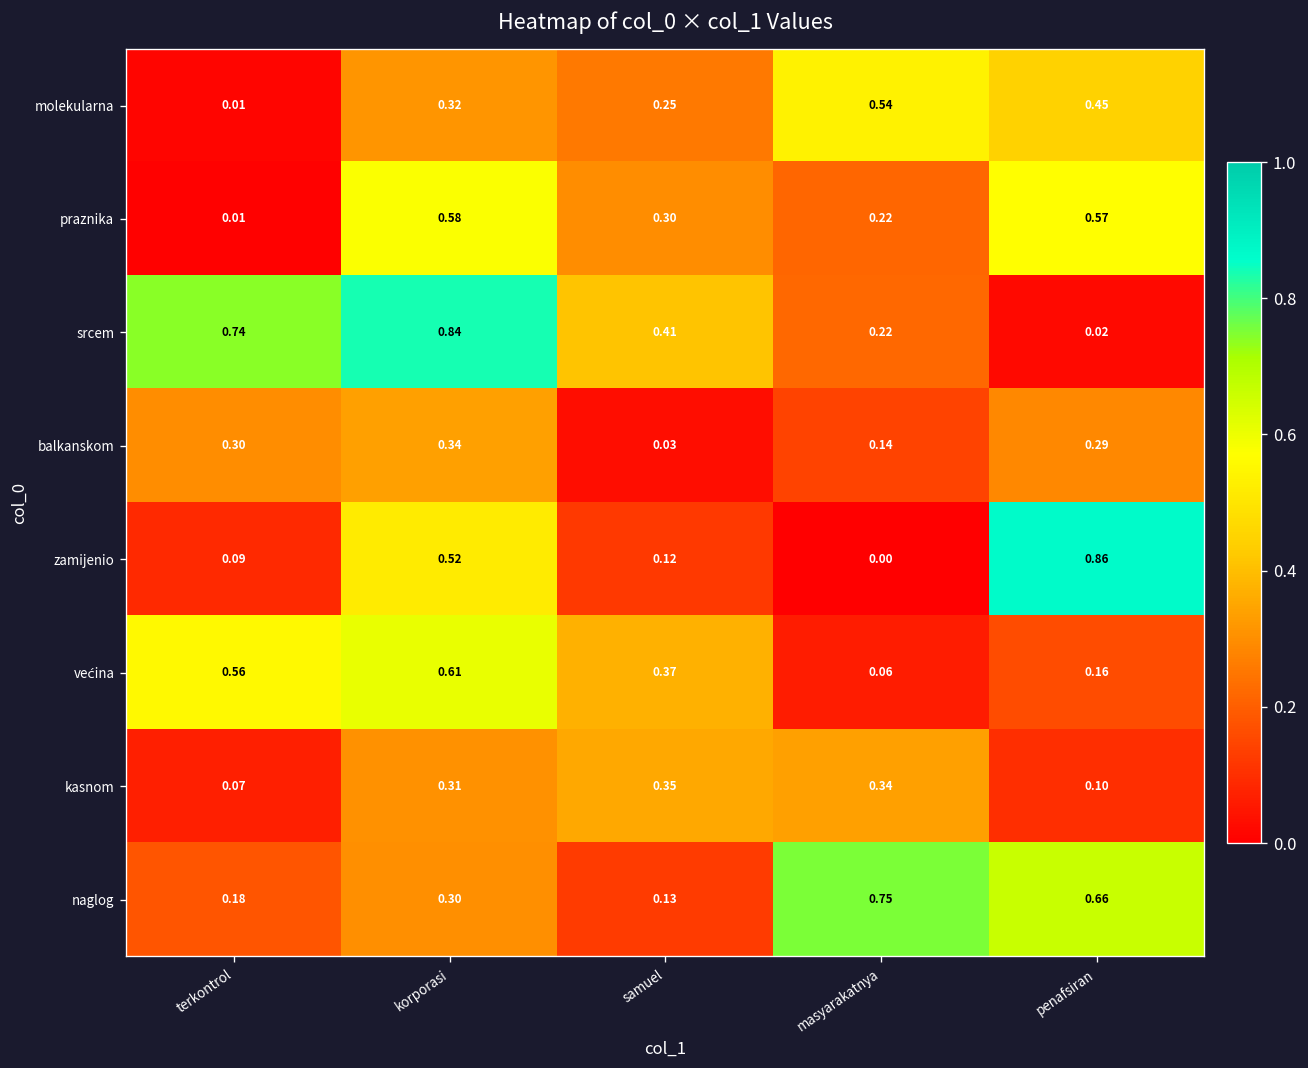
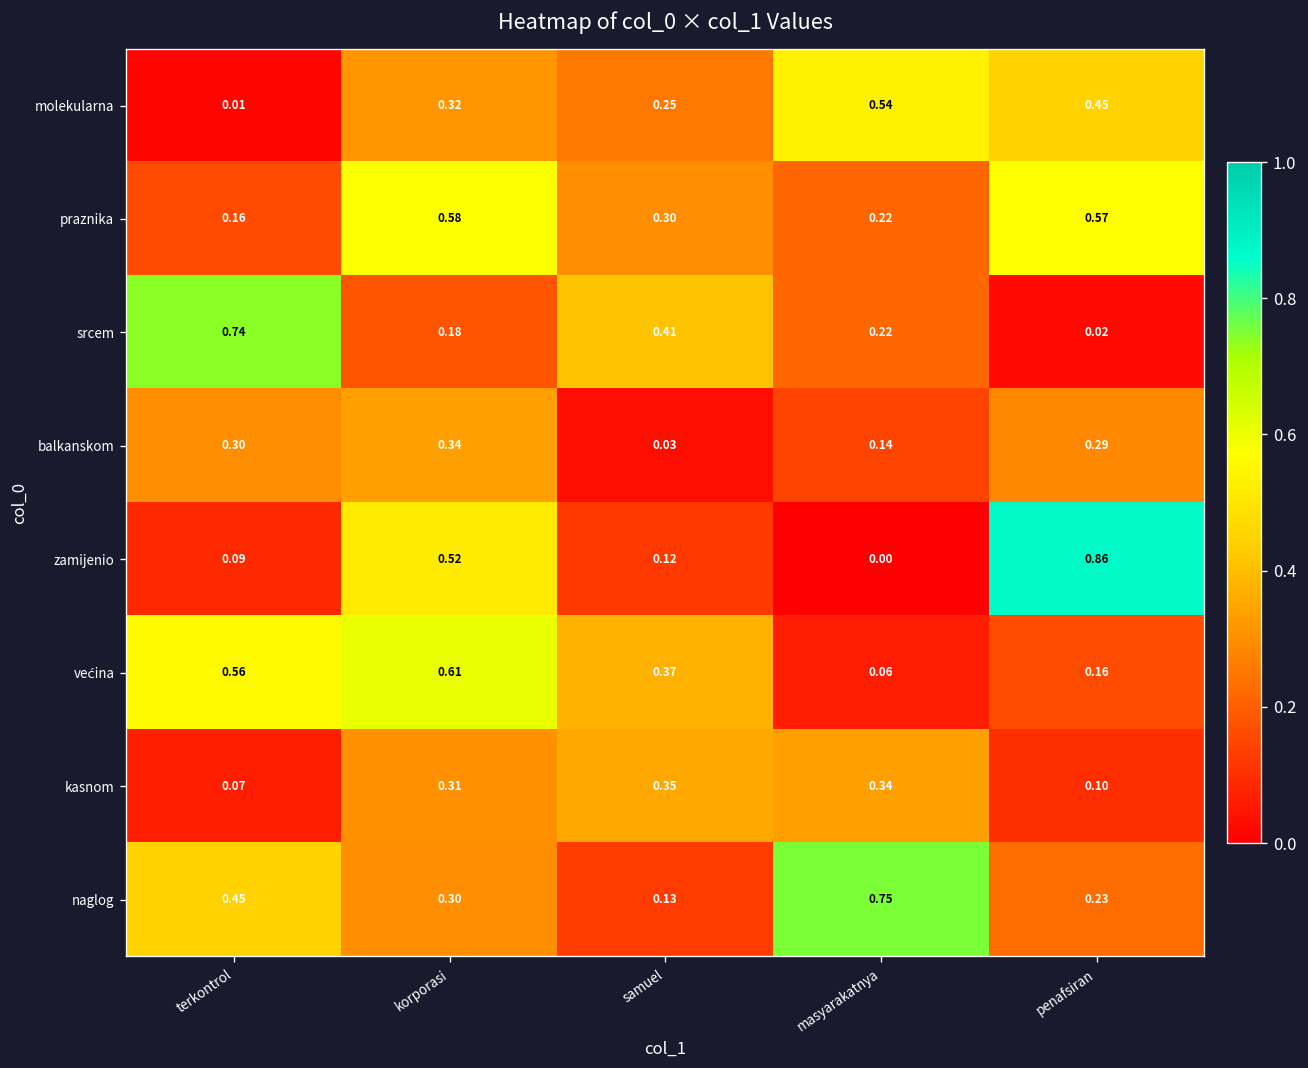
  {
    "molekularna": {
      "terkontrol": 0.01,
      "korporasi": 0.32,
      "samuel": 0.25,
      "masyarakatnya": 0.54,
      "penafsiran": 0.45
    },
    "praznika": {
-     "terkontrol": 0.01,
+     "terkontrol": 0.16,
      "korporasi": 0.58,
      "samuel": 0.30,
      "masyarakatnya": 0.22,
      "penafsiran": 0.57
    },
    "srcem": {
      "terkontrol": 0.74,
-     "korporasi": 0.84,
+     "korporasi": 0.18,
      "samuel": 0.41,
      "masyarakatnya": 0.22,
      "penafsiran": 0.02
    },
    "balkanskom": {
      "terkontrol": 0.30,
      "korporasi": 0.34,
      "samuel": 0.03,
      "masyarakatnya": 0.14,
      "penafsiran": 0.29
    },
    "zamijenio": {
      "terkontrol": 0.09,
      "korporasi": 0.52,
      "samuel": 0.12,
      "masyarakatnya": 0.00,
      "penafsiran": 0.86
    },
    "većina": {
      "terkontrol": 0.56,
      "korporasi": 0.61,
      "samuel": 0.37,
      "masyarakatnya": 0.06,
      "penafsiran": 0.16
    },
    "kasnom": {
      "terkontrol": 0.07,
      "korporasi": 0.31,
      "samuel": 0.35,
      "masyarakatnya": 0.34,
      "penafsiran": 0.10
    },
    "naglog": {
-     "terkontrol": 0.18,
+     "terkontrol": 0.45,
      "korporasi": 0.30,
      "samuel": 0.13,
      "masyarakatnya": 0.75,
-     "penafsiran": 0.66
+     "penafsiran": 0.23
    }
  }
